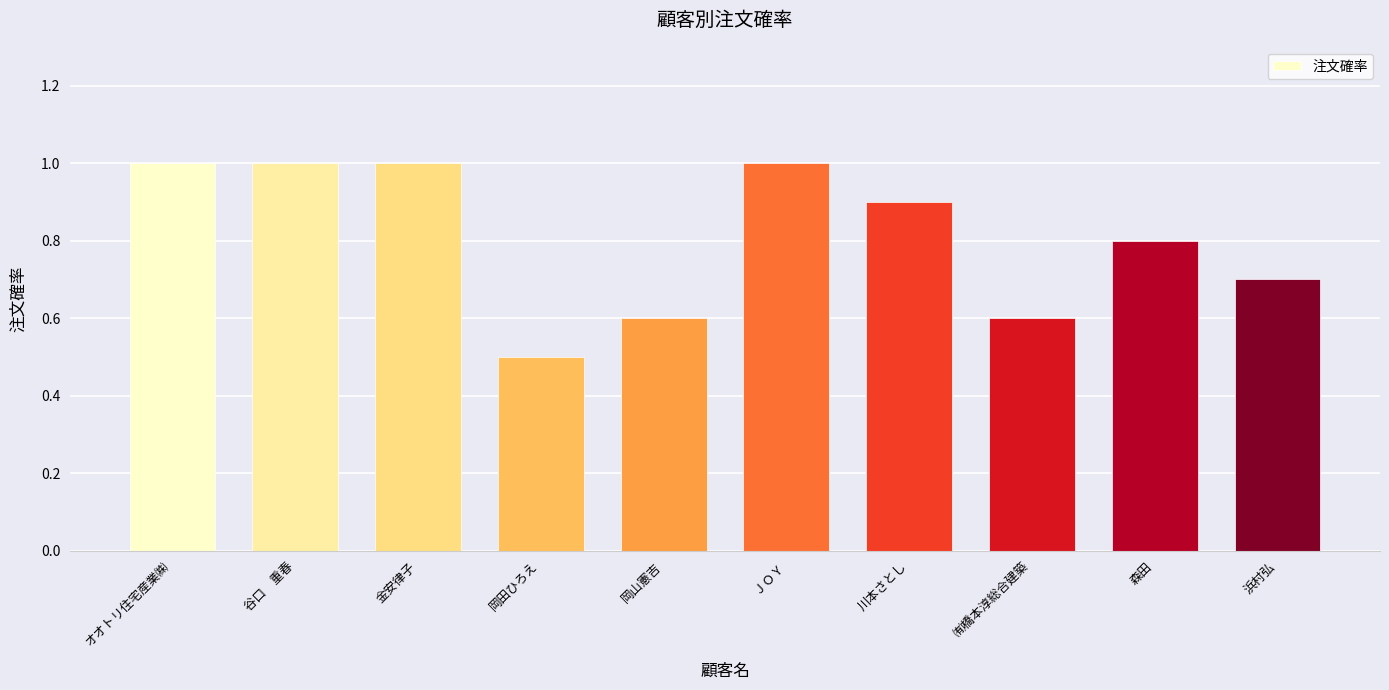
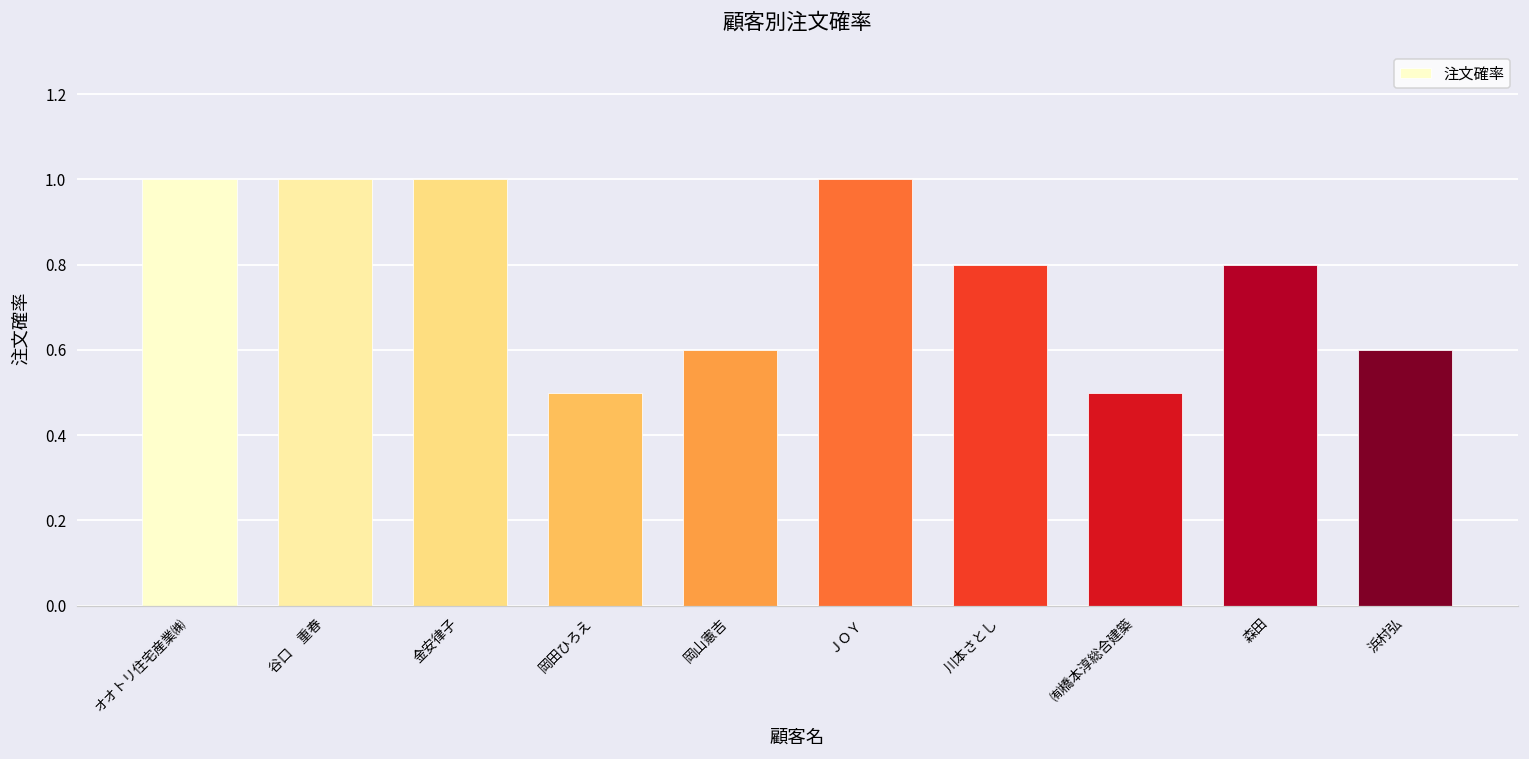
  {
    "オオトリ住宅産業㈱": 1.0,
    "谷口 重春": 1.0,
    "金安律子": 1.0,
    "岡田ひろえ": 0.5,
    "岡山憲吉": 0.6,
    "ＪＯＹ": 1.0,
-   "川本さとし": 0.9,
-   "㈲橋本淳総合建築": 0.6,
+   "川本さとし": 0.8,
+   "㈲橋本淳総合建築": 0.5,
    "森田": 0.8,
-   "浜村弘": 0.7
+   "浜村弘": 0.6
  }
